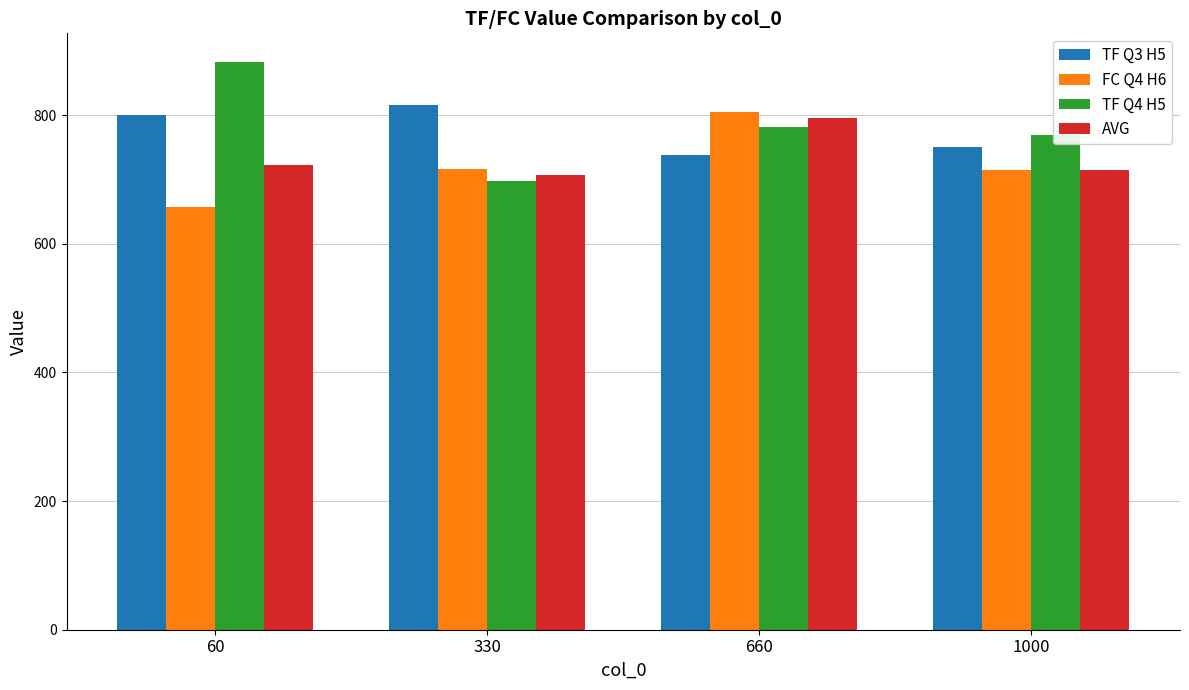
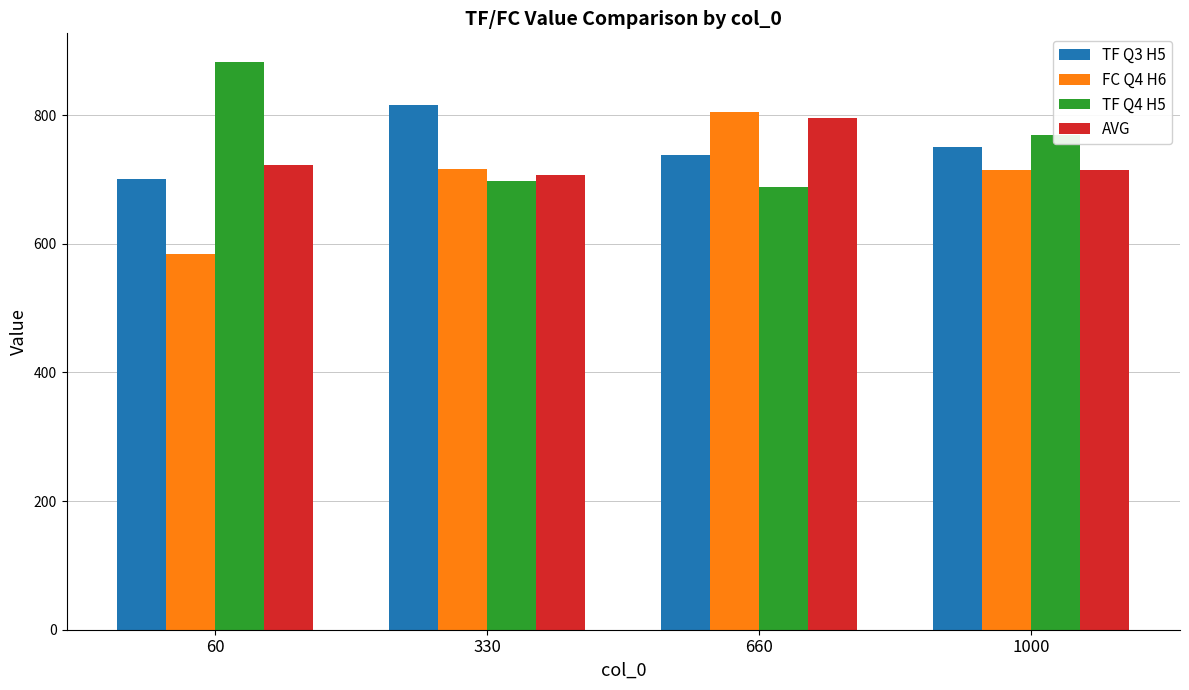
  {
    "TF Q3 H5": {
-     "60": 800,
+     "60": 700,
      "330": 820,
      "660": 740,
      "1000": 750
    },
    "FC Q4 H6": {
-     "60": 660,
+     "60": 580,
      "330": 720,
      "660": 810,
      "1000": 710
    },
    "TF Q4 H5": {
      "60": 880,
      "330": 700,
-     "660": 780
+     "660": 690
    },
    "AVG": {
      "60": 720,
      "330": 710,
      "660": 800,
      "1000": 710
    }
  }
